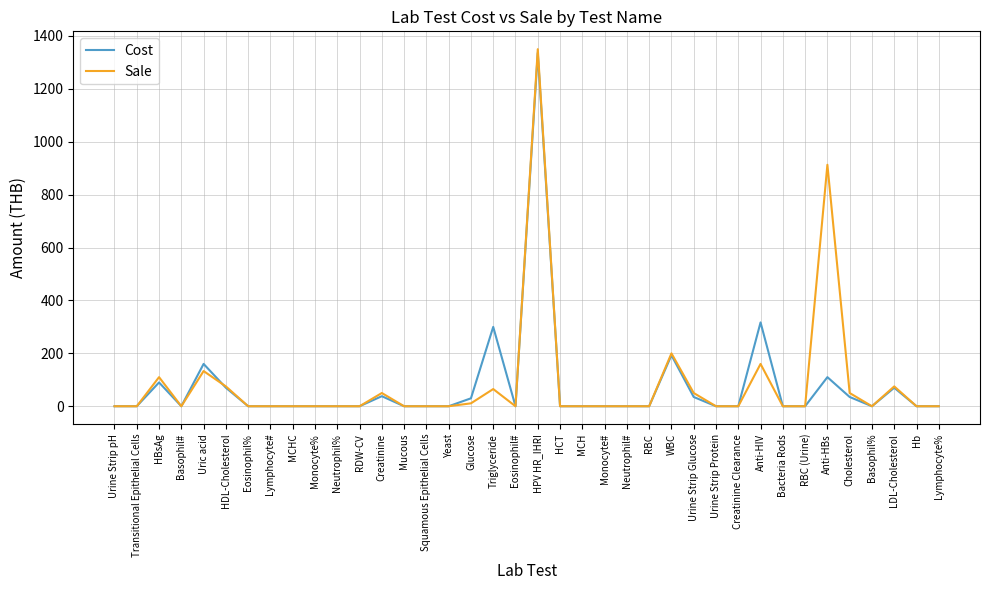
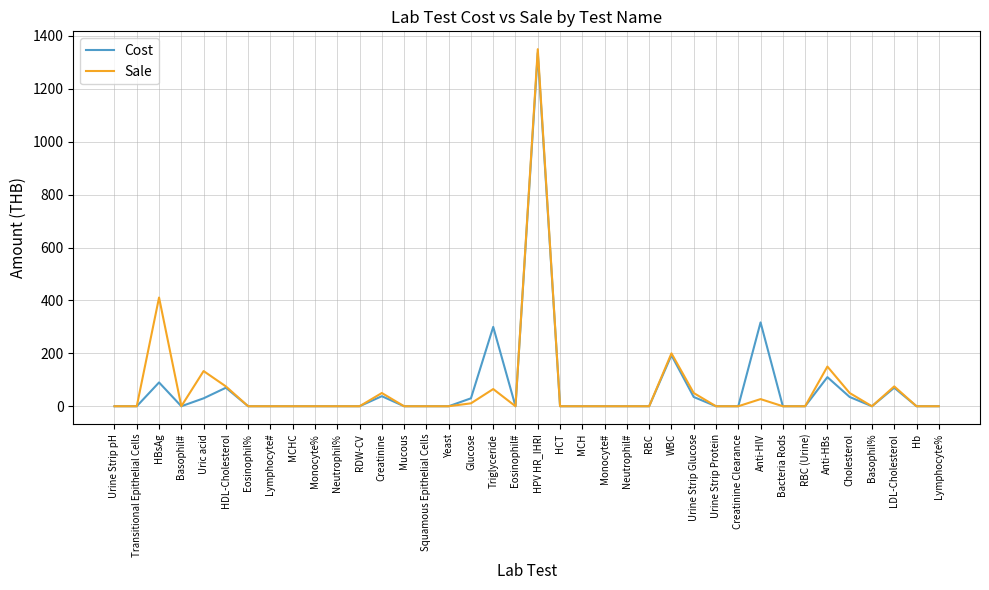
  {
    "Cost": {
      "HBsAg": 90,
-     "Uric acid": 160,
+     "Uric acid": 30,
      "Creatinine": 40,
      "Glucose": 30,
      "Triglyceride": 300,
      "HPV HR_IHRI": 1340,
      "Urine Strip Glucose": 40,
      "Anti-HIV": 320,
      "Anti-HBs": 110,
      "Cholesterol": 40
    },
    "Sale": {
-     "HBsAg": 110,
+     "HBsAg": 410,
      "Uric acid": 130,
      "Creatinine": 50,
      "Glucose": 10,
      "Triglyceride": 70,
      "HPV HR_IHRI": 1350,
      "Urine Strip Glucose": 50,
-     "Anti-HIV": 160,
-     "Anti-HBs": 910,
+     "Anti-HIV": 30,
+     "Anti-HBs": 150,
      "Cholesterol": 50
    }
  }
